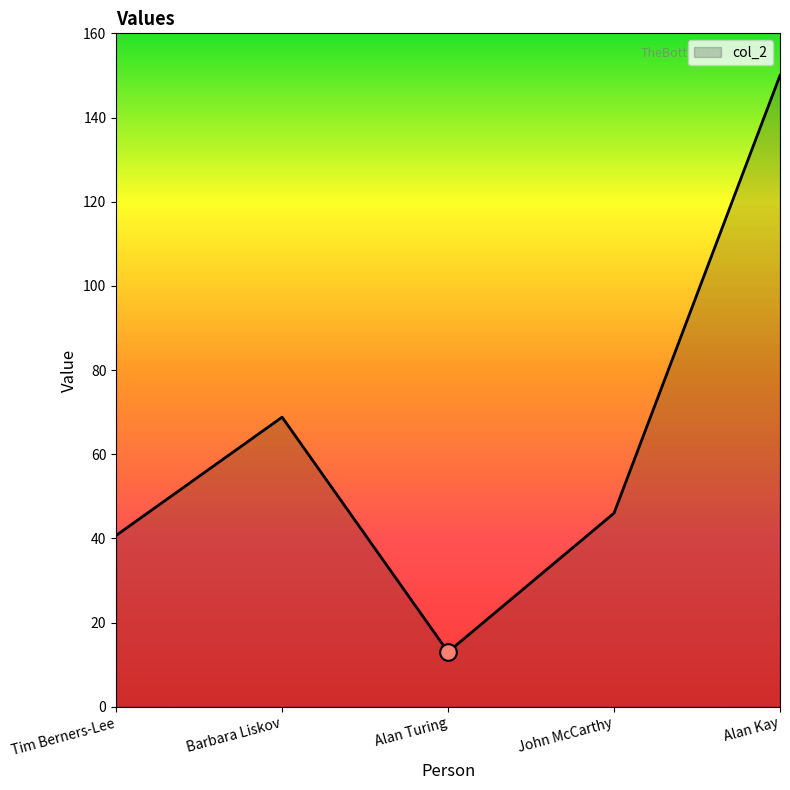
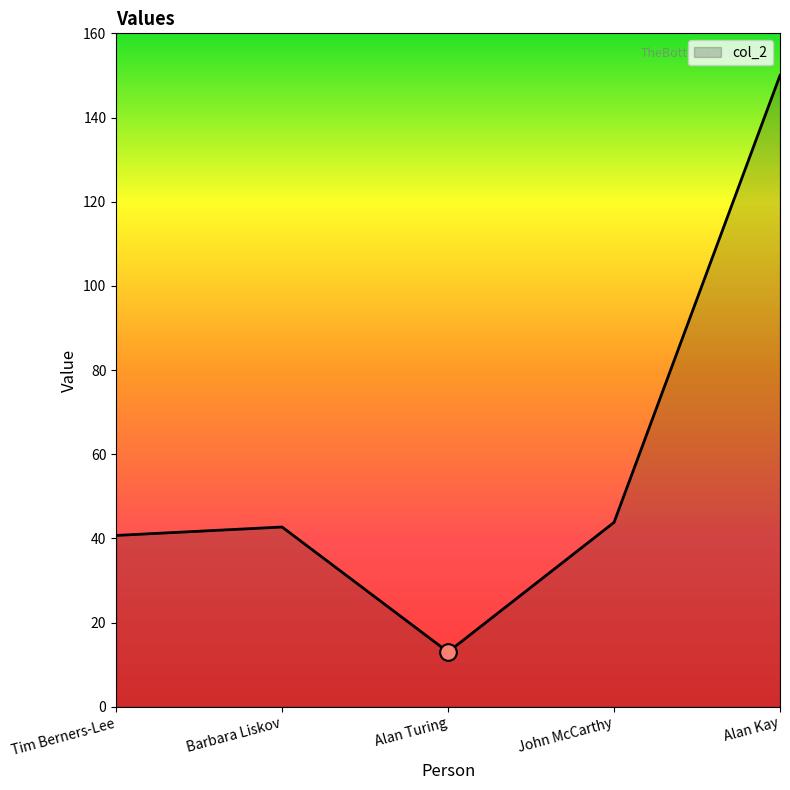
  {
    "col_2": {
      "Tim Berners-Lee": 41,
-     "Barbara Liskov": 69,
-     "John McCarthy": 46,
+     "Barbara Liskov": 43,
+     "John McCarthy": 44,
      "Alan Kay": 150
    }
  }
